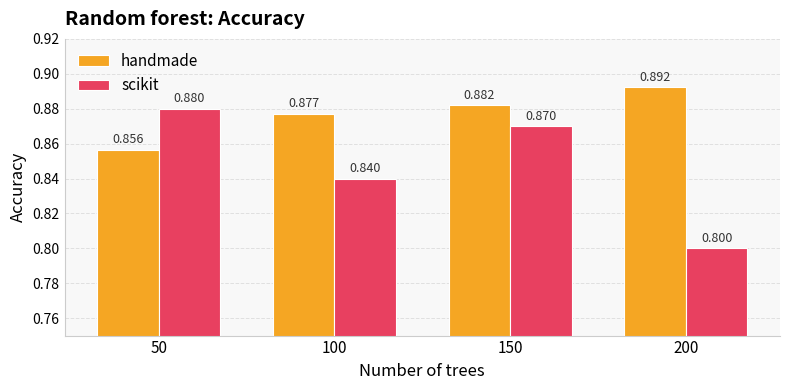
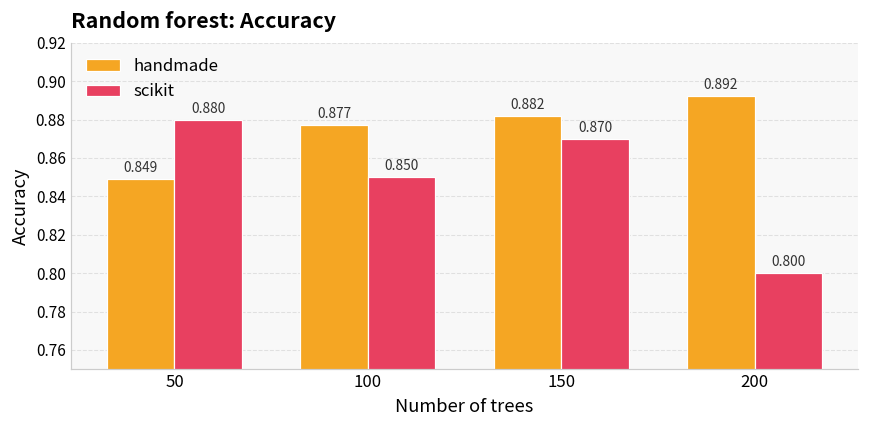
  {
    "handmade": {
-     "50": 0.856,
+     "50": 0.849,
      "100": 0.877,
      "150": 0.882,
      "200": 0.892
    },
    "scikit": {
      "50": 0.880,
-     "100": 0.840,
+     "100": 0.850,
      "150": 0.870,
      "200": 0.800
    }
  }
